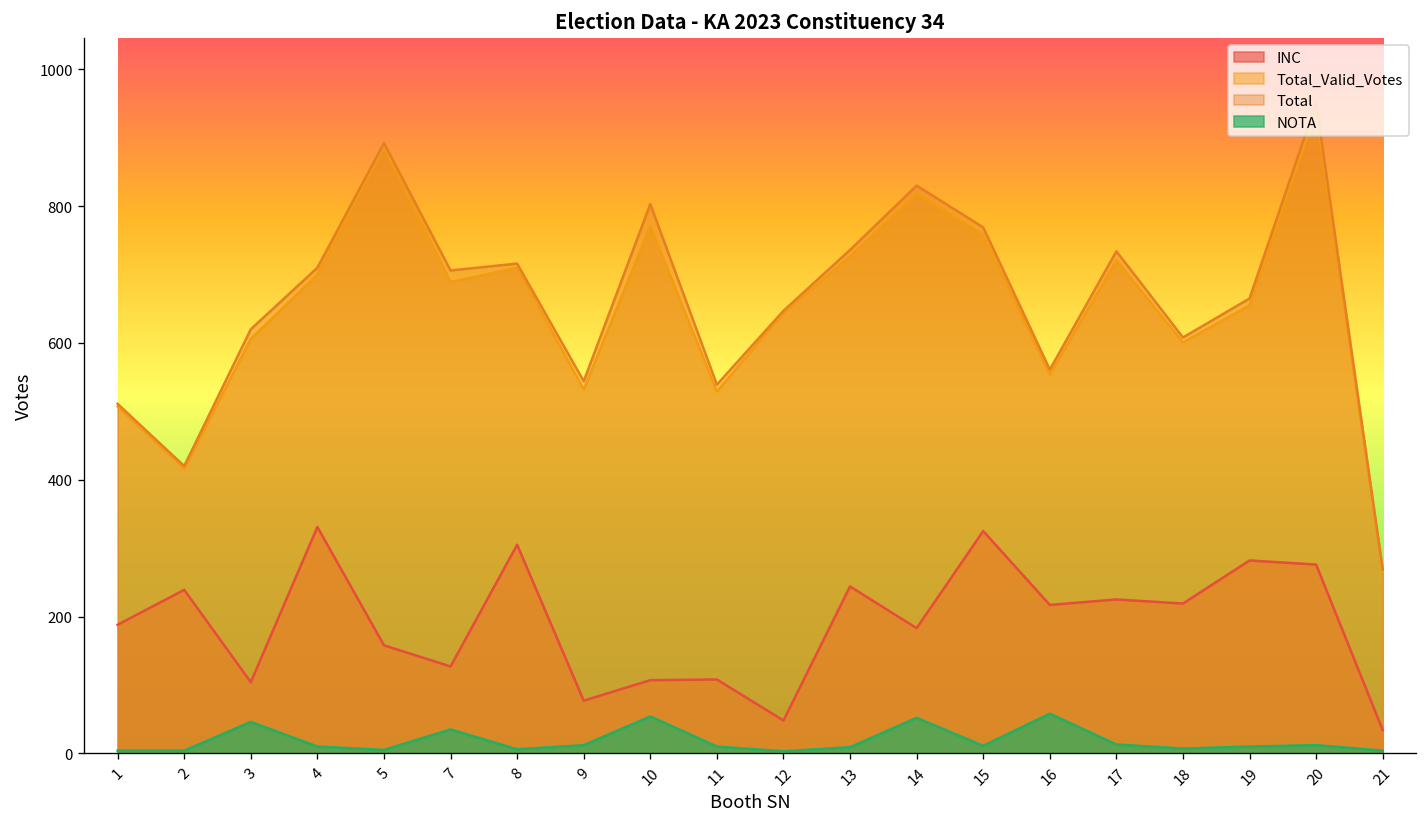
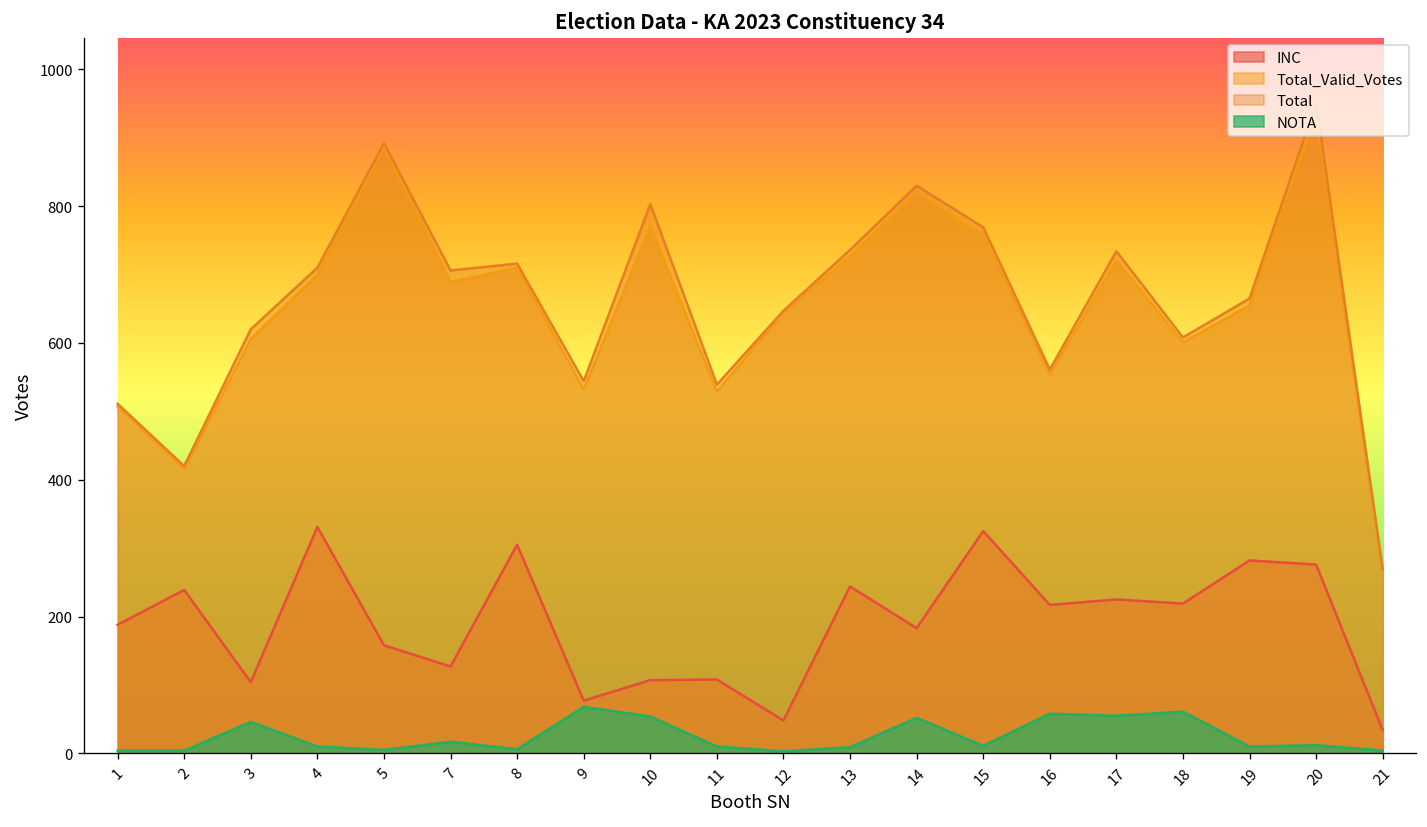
  {
    "NOTA": {
      "1": 0,
      "2": 0,
      "3": 50,
      "4": 10,
      "5": 10,
-     "7": 40,
+     "7": 20,
      "8": 10,
-     "9": 10,
+     "9": 70,
      "10": 50,
      "11": 10,
      "12": 0,
      "13": 10,
      "14": 50,
      "15": 10,
      "16": 60,
-     "17": 10,
-     "18": 10,
+     "17": 60,
+     "18": 60,
      "19": 10,
      "20": 10,
      "21": 0
    }
  }
